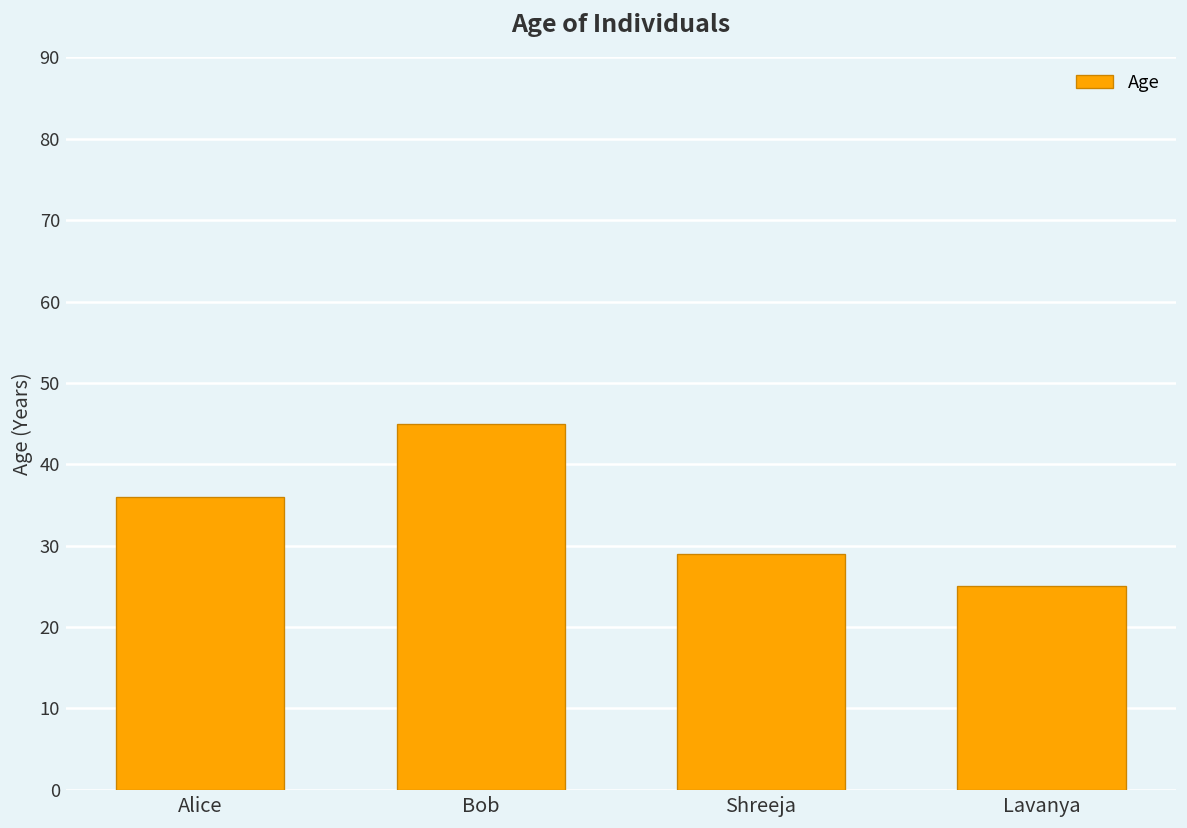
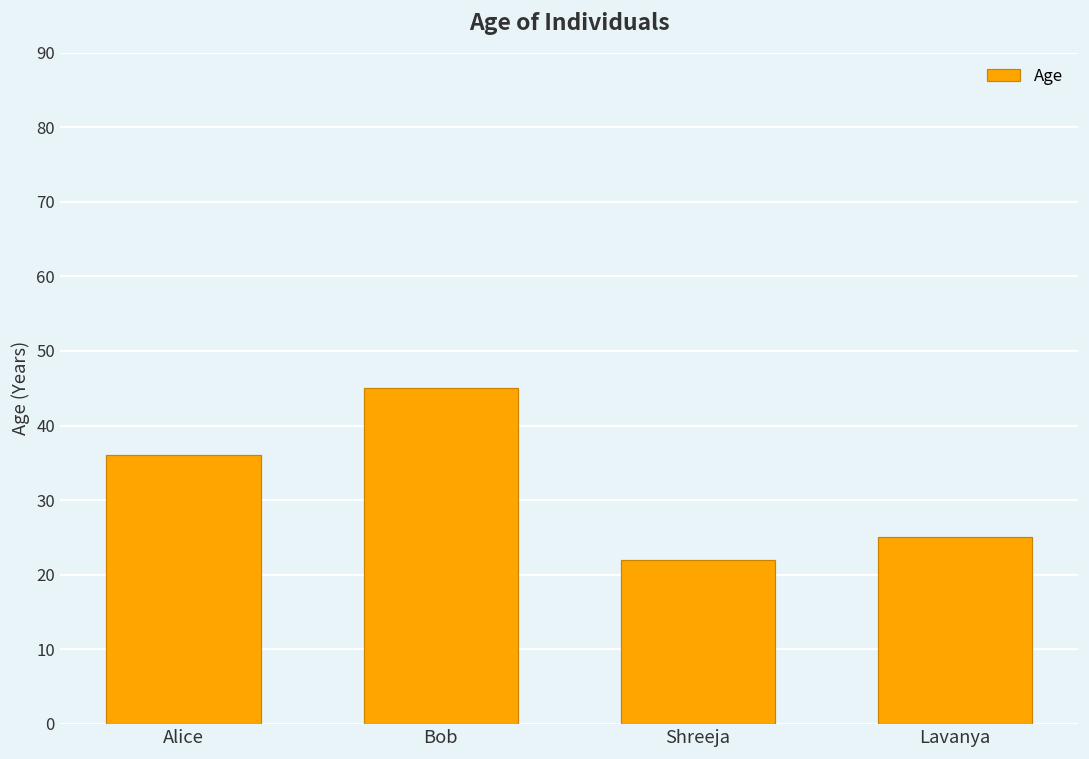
  {
    "Alice": 36,
    "Bob": 45,
-   "Shreeja": 29,
+   "Shreeja": 22,
    "Lavanya": 25
  }
